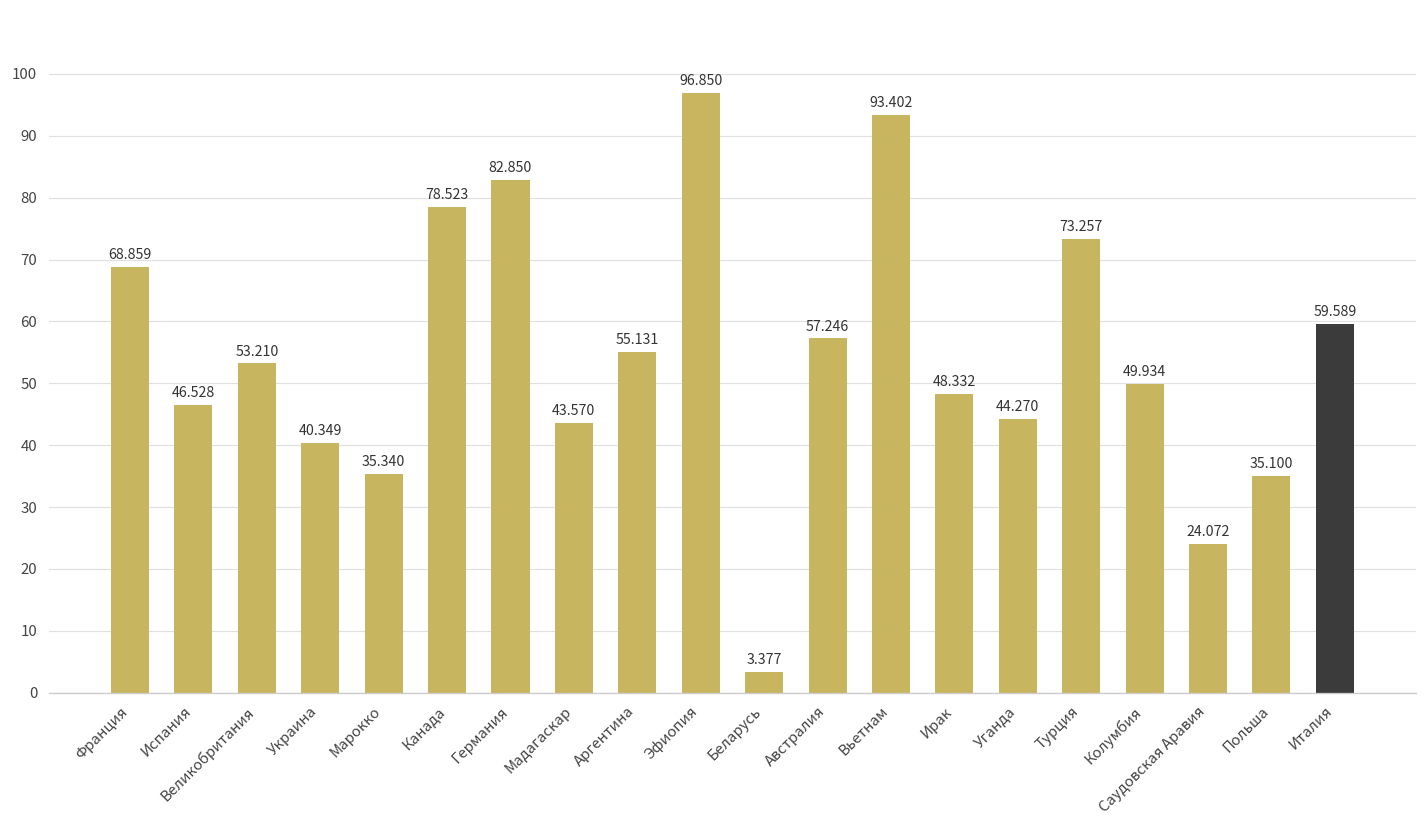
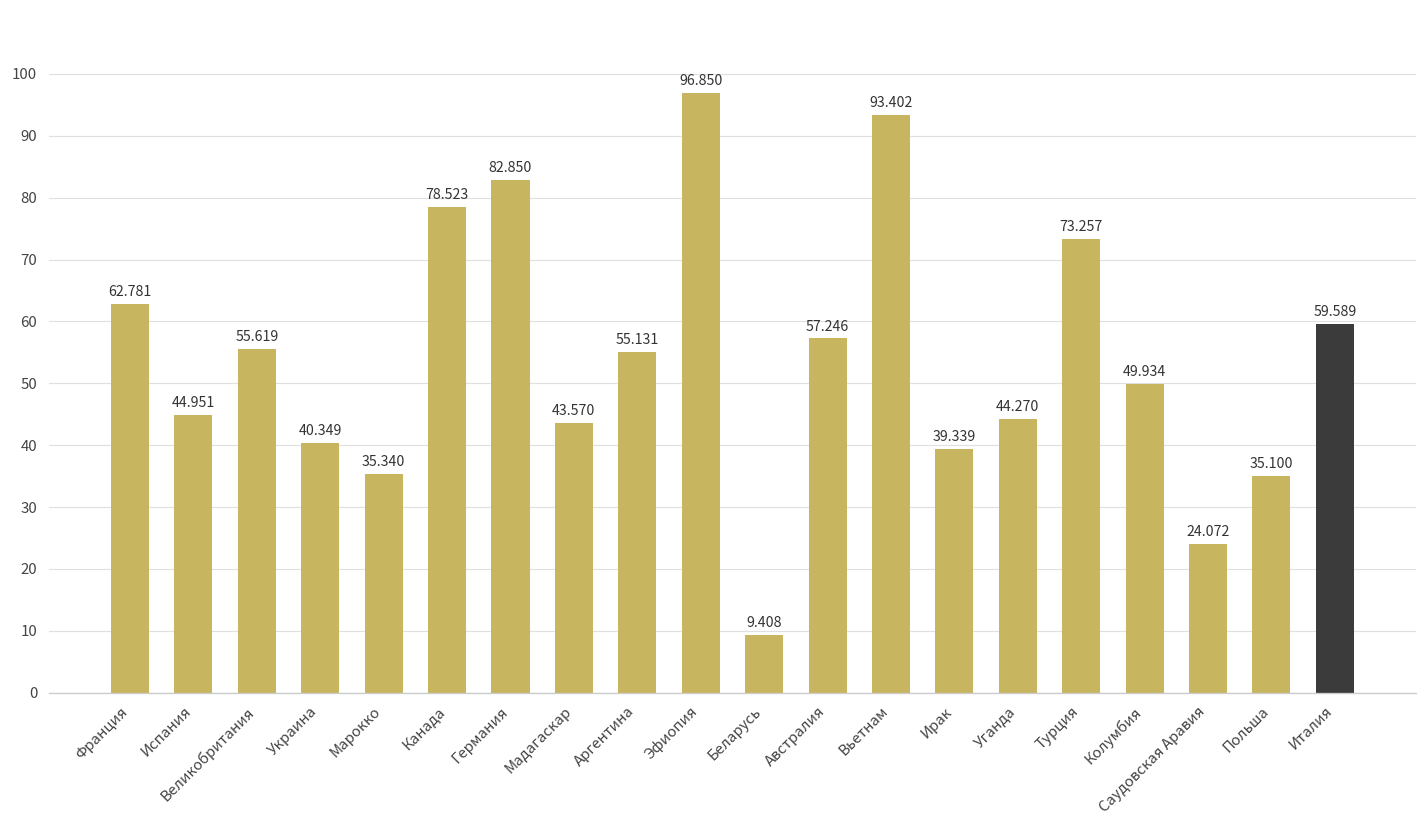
  {
-   "Франция": 68.859,
-   "Испания": 46.528,
-   "Великобритания": 53.210,
+   "Франция": 62.781,
+   "Испания": 44.951,
+   "Великобритания": 55.619,
    "Украина": 40.349,
    "Марокко": 35.340,
    "Канада": 78.523,
    "Германия": 82.850,
    "Мадагаскар": 43.570,
    "Аргентина": 55.131,
    "Эфиопия": 96.850,
-   "Беларусь": 3.377,
+   "Беларусь": 9.408,
    "Австралия": 57.246,
    "Вьетнам": 93.402,
-   "Ирак": 48.332,
+   "Ирак": 39.339,
    "Уганда": 44.270,
    "Турция": 73.257,
    "Колумбия": 49.934,
    "Саудовская Аравия": 24.072,
    "Польша": 35.100,
    "Италия": 59.589
  }
